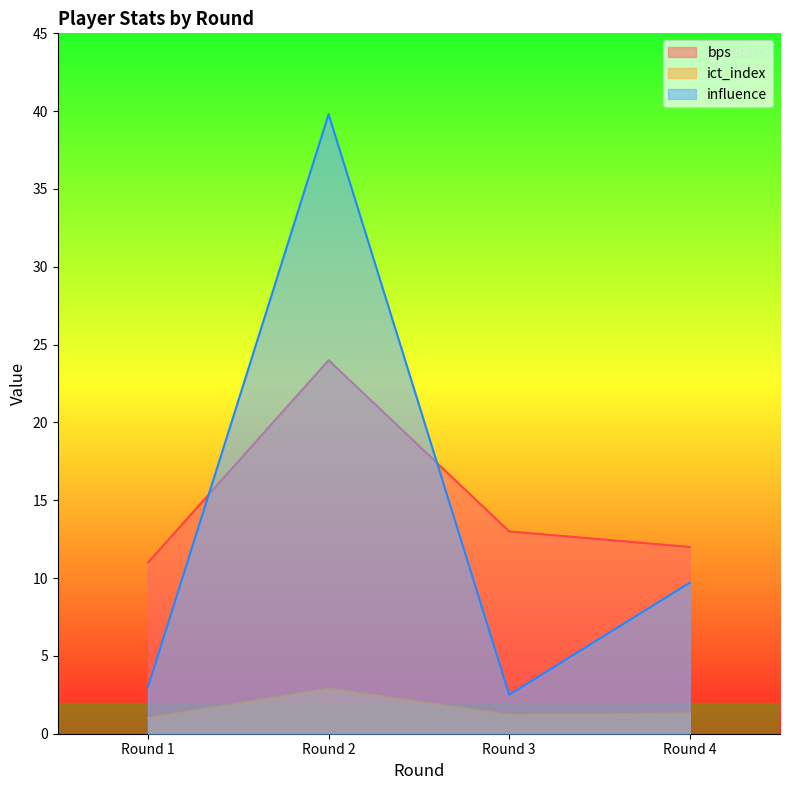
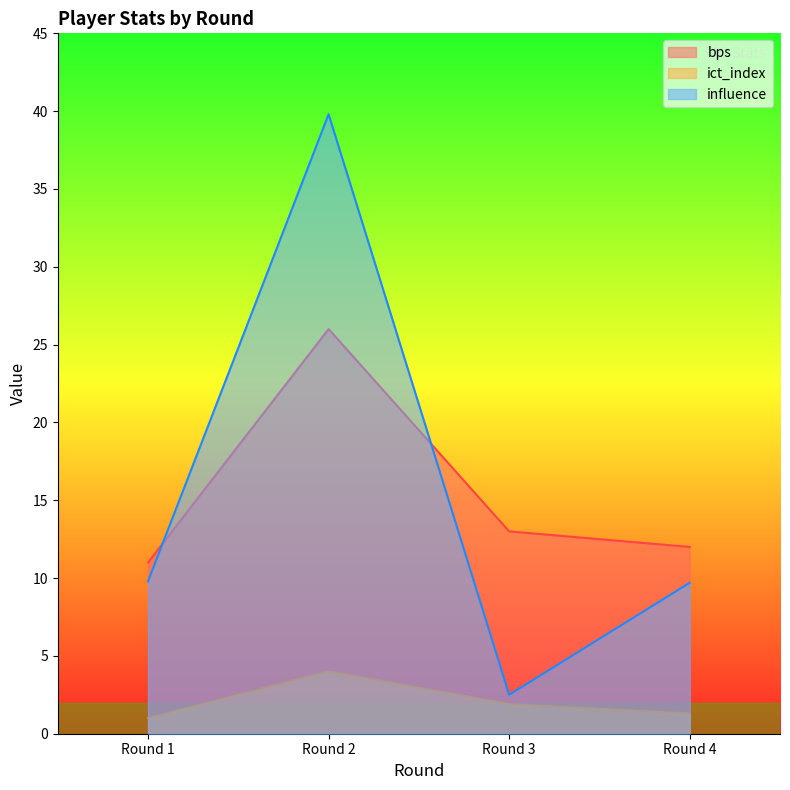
  {
    "bps": {
      "Round 1": 11,
-     "Round 2": 24,
+     "Round 2": 26,
      "Round 3": 13,
      "Round 4": 12
    },
    "ict_index": {
      "Round 1": 1.0,
-     "Round 2": 2.9,
-     "Round 3": 1.2,
+     "Round 2": 4.0,
+     "Round 3": 1.9,
      "Round 4": 1.3
    },
    "influence": {
-     "Round 1": 3.0,
+     "Round 1": 9.8,
      "Round 2": 39.8,
      "Round 3": 2.5,
      "Round 4": 9.7
    }
  }
